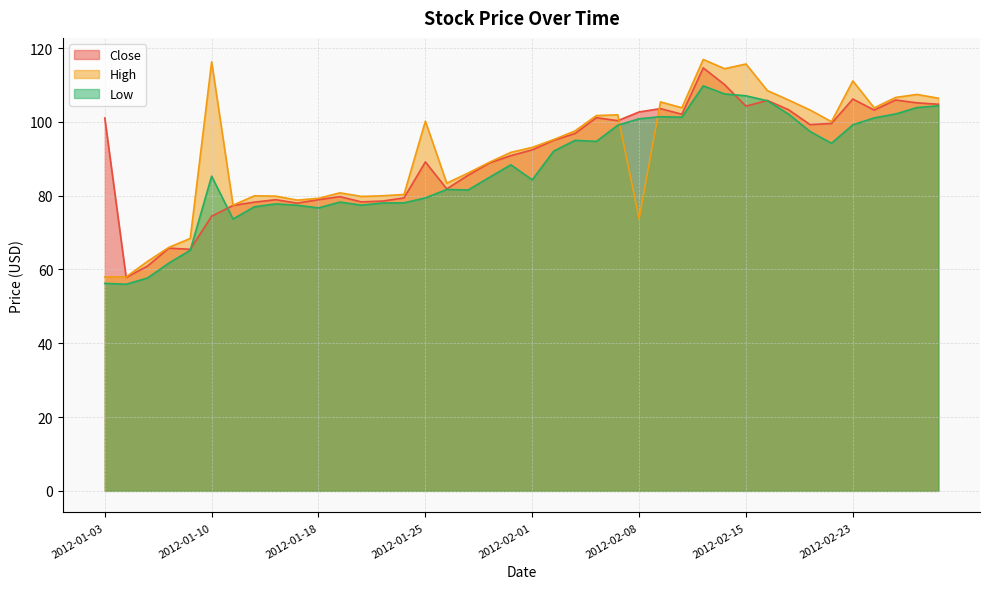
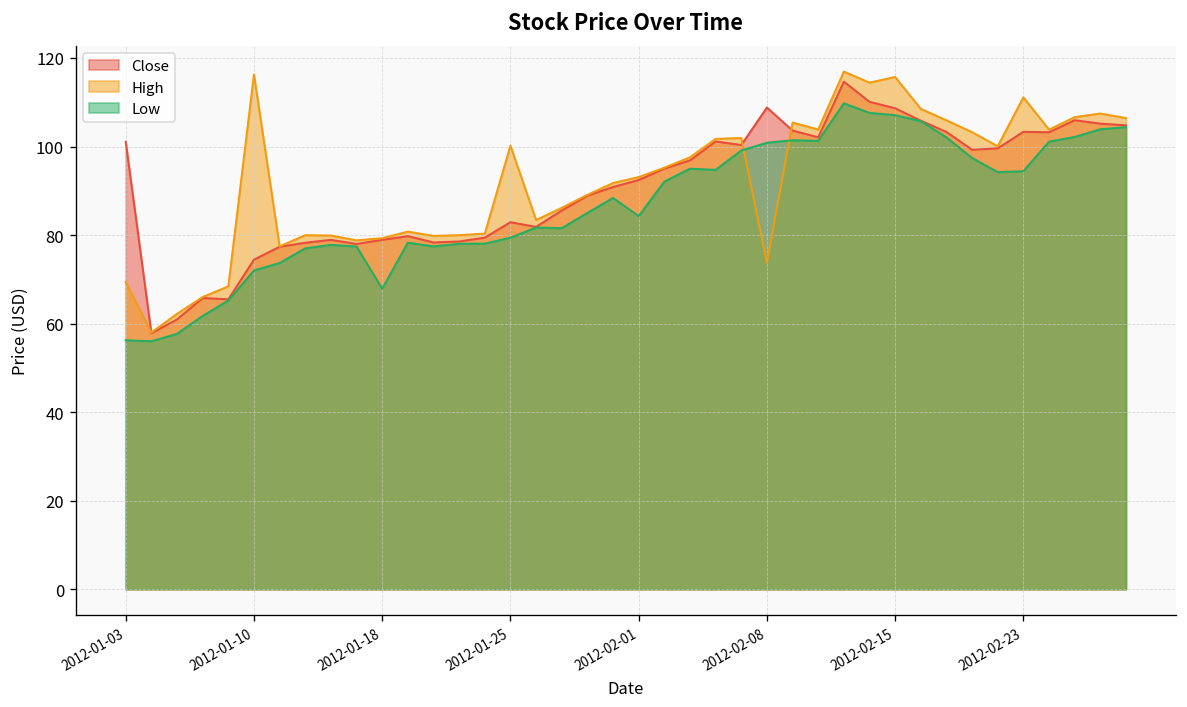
  {
    "Close": {
      "2012-01-03": 101,
      "2012-01-10": 74,
-     "2012-01-25": 89,
-     "2012-02-08": 103,
-     "2012-02-15": 104,
-     "2012-02-23": 106
+     "2012-01-25": 83,
+     "2012-02-08": 109,
+     "2012-02-15": 109,
+     "2012-02-23": 103
    },
    "High": {
-     "2012-01-03": 58,
+     "2012-01-03": 69,
      "2012-01-10": 116,
      "2012-01-25": 100,
      "2012-02-08": 74,
      "2012-02-15": 116,
      "2012-02-23": 111
    },
    "Low": {
      "2012-01-03": 56,
-     "2012-01-10": 85,
-     "2012-01-18": 77,
+     "2012-01-10": 72,
+     "2012-01-18": 68,
      "2012-01-25": 79,
      "2012-02-01": 84,
      "2012-02-08": 101,
      "2012-02-15": 107,
-     "2012-02-23": 99
+     "2012-02-23": 94
    }
  }
